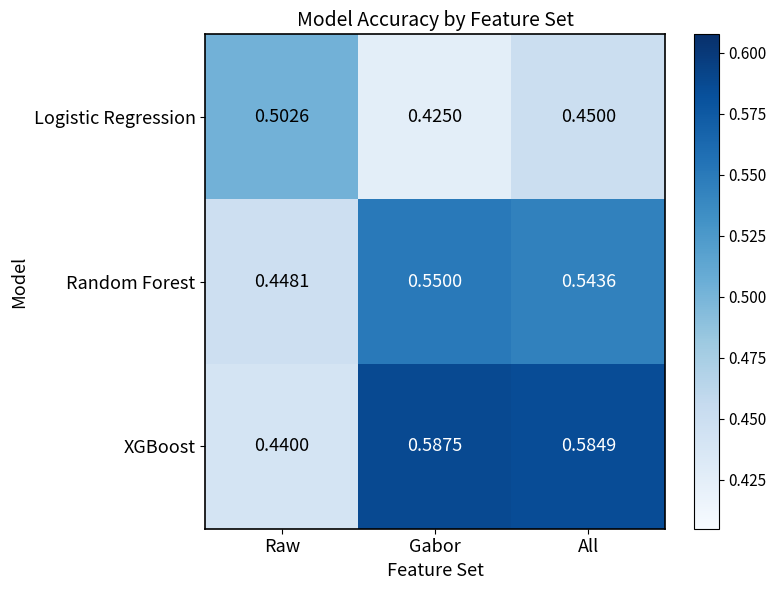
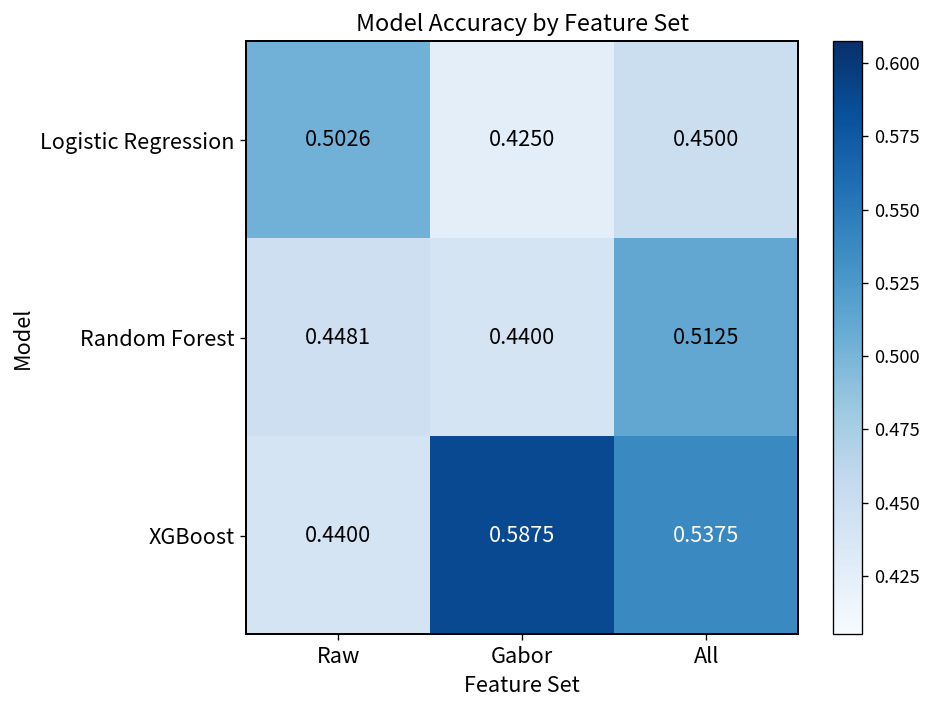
  {
    "Logistic Regression": {
      "Raw": 0.5026,
      "Gabor": 0.4250,
      "All": 0.4500
    },
    "Random Forest": {
      "Raw": 0.4481,
-     "Gabor": 0.5500,
-     "All": 0.5436
+     "Gabor": 0.4400,
+     "All": 0.5125
    },
    "XGBoost": {
      "Raw": 0.4400,
      "Gabor": 0.5875,
-     "All": 0.5849
+     "All": 0.5375
    }
  }
